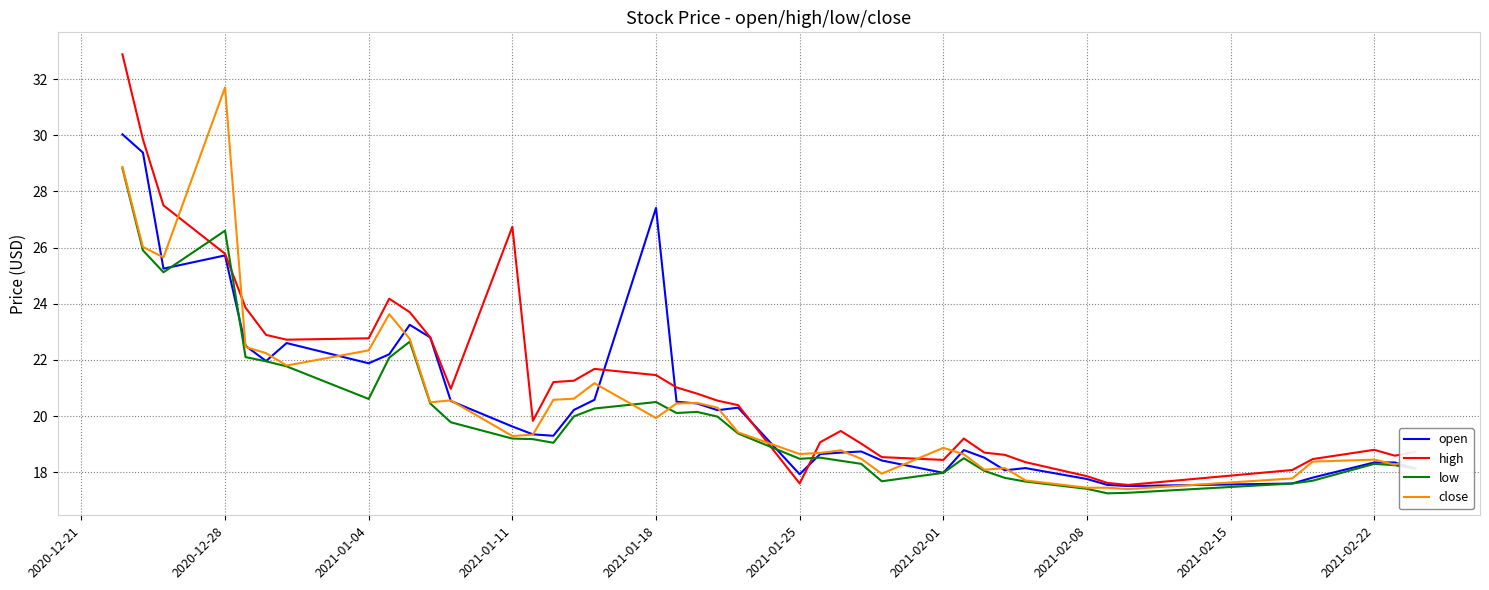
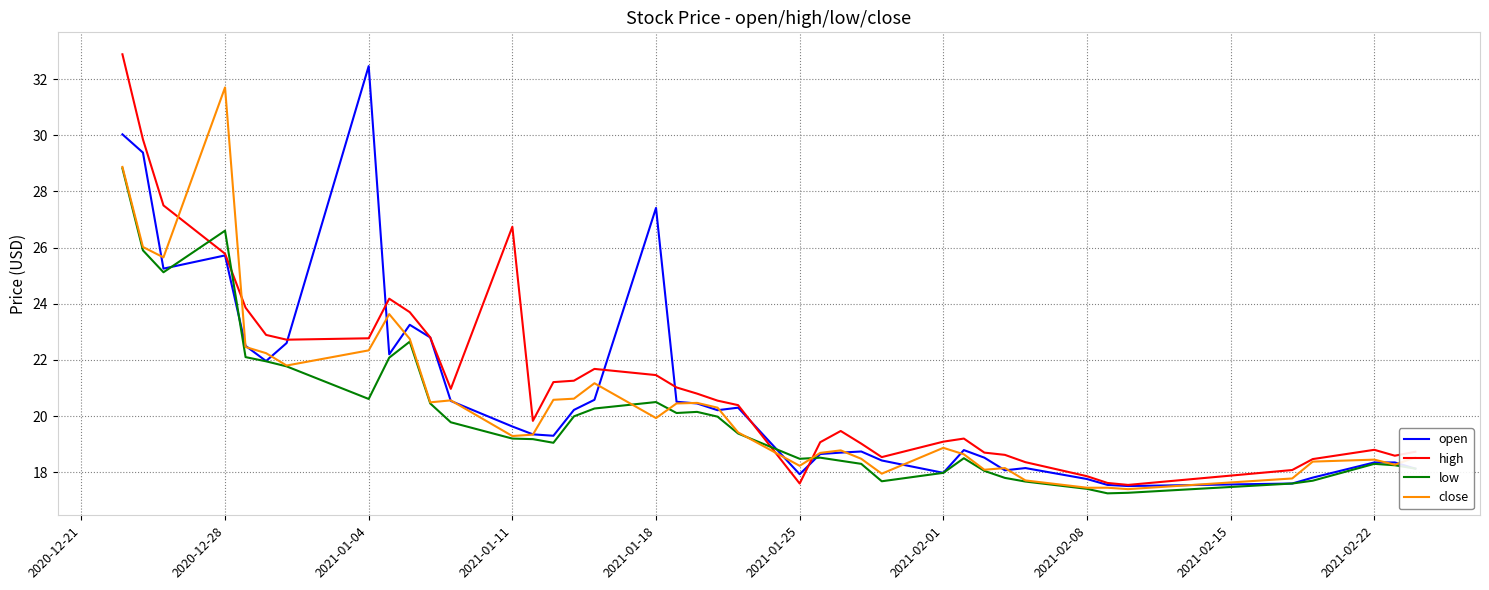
  {
    "open": {
-     "2021-01-04": 21.9,
+     "2021-01-04": 32.5,
      "2021-01-11": 19.6,
      "2021-01-18": 27.4,
      "2021-01-25": 17.9,
      "2021-02-08": 17.8
    },
    "high": {
      "2021-01-04": 22.8,
      "2021-01-11": 26.7,
      "2021-01-18": 21.5,
      "2021-01-25": 17.6,
-     "2021-02-01": 18.4,
+     "2021-02-01": 19.1,
      "2021-02-08": 17.9,
      "2021-02-22": 18.8
    },
    "low": {
      "2020-12-28": 26.6,
      "2021-01-04": 20.6,
      "2021-01-11": 19.2,
      "2021-01-18": 20.5,
      "2021-01-25": 18.5
    },
    "close": {
      "2020-12-28": 31.7,
      "2021-01-04": 22.3,
      "2021-01-11": 19.3,
      "2021-01-18": 19.9,
-     "2021-01-25": 18.7,
+     "2021-01-25": 18.2,
      "2021-02-01": 18.9,
      "2021-02-22": 18.5
    }
  }
